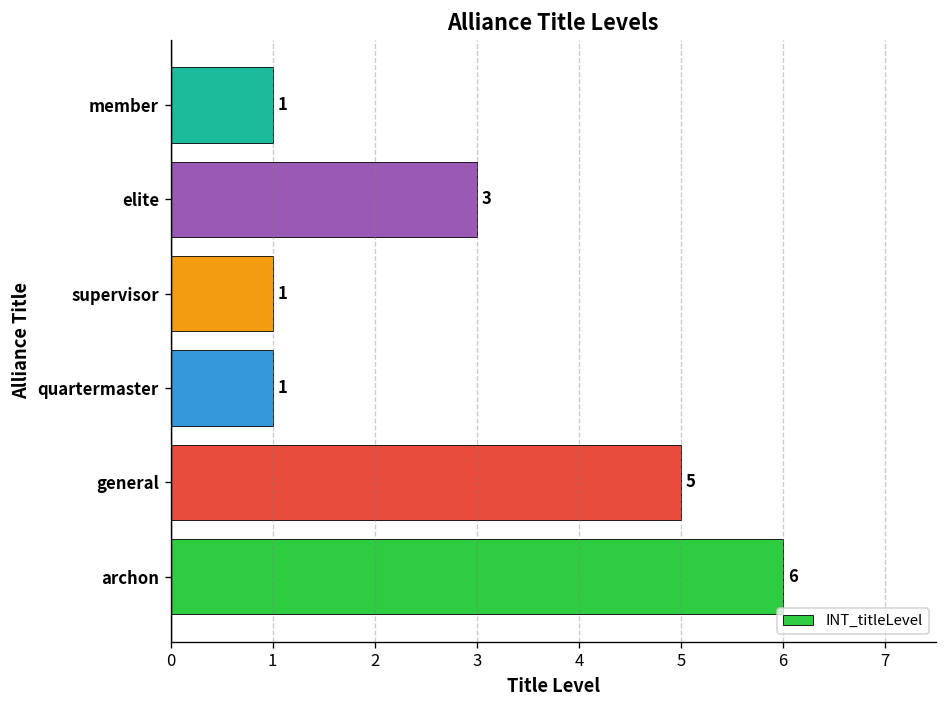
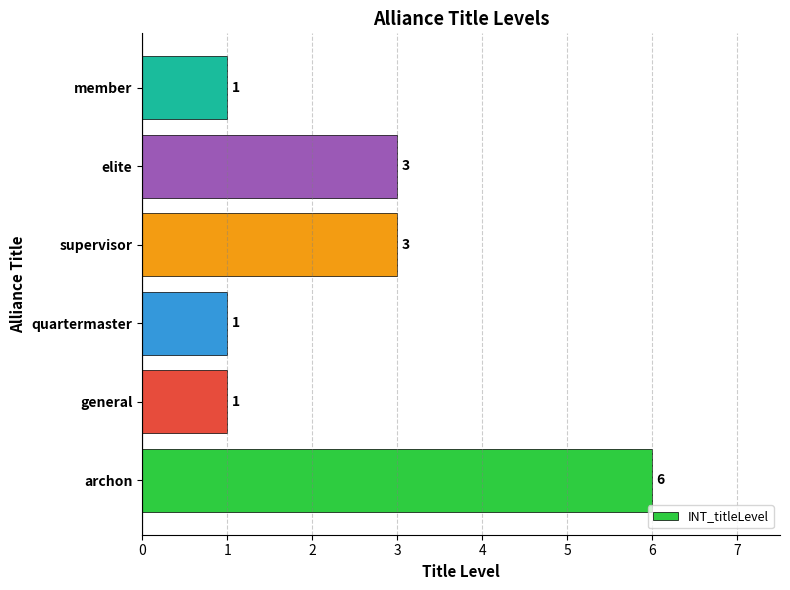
  {
    "member": 1,
    "elite": 3,
-   "supervisor": 1,
+   "supervisor": 3,
    "quartermaster": 1,
-   "general": 5,
+   "general": 1,
    "archon": 6
  }
